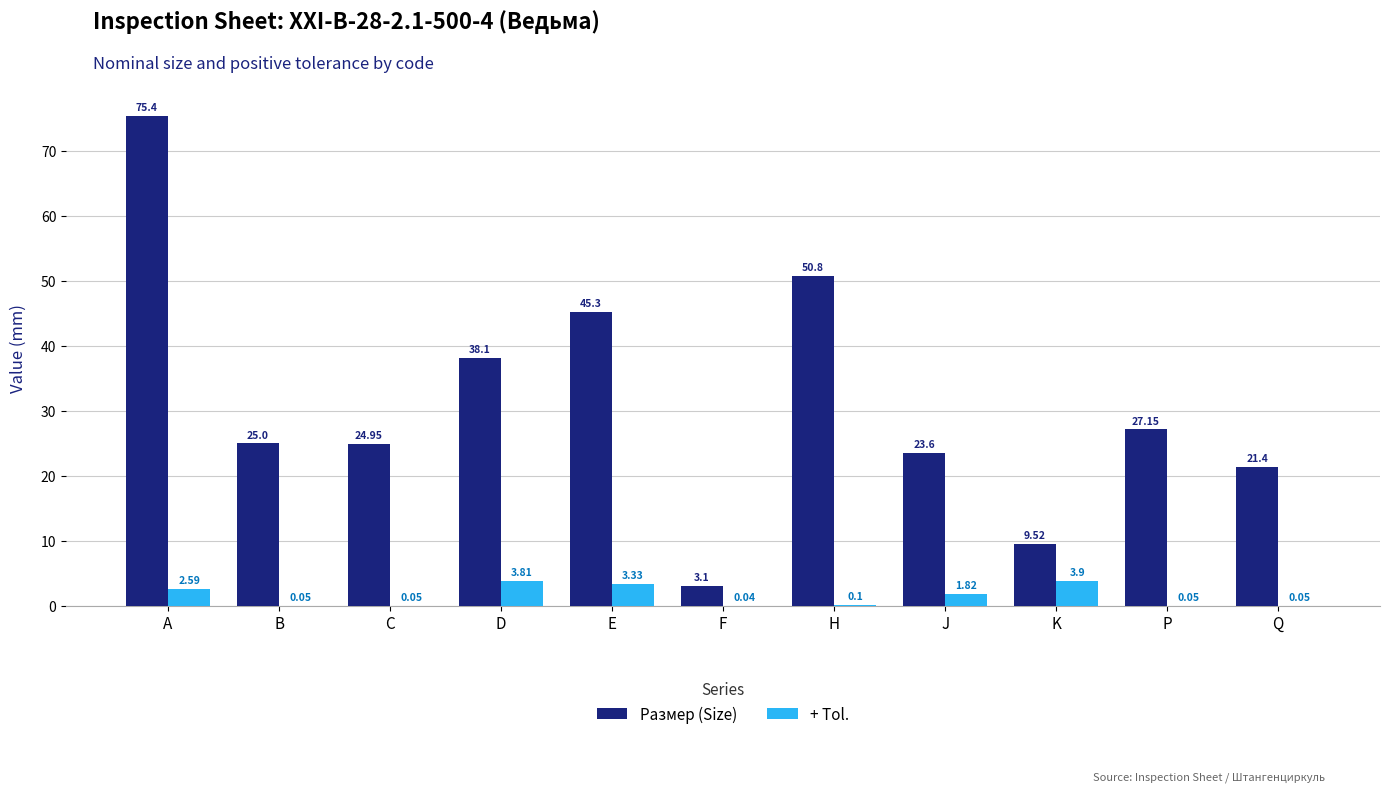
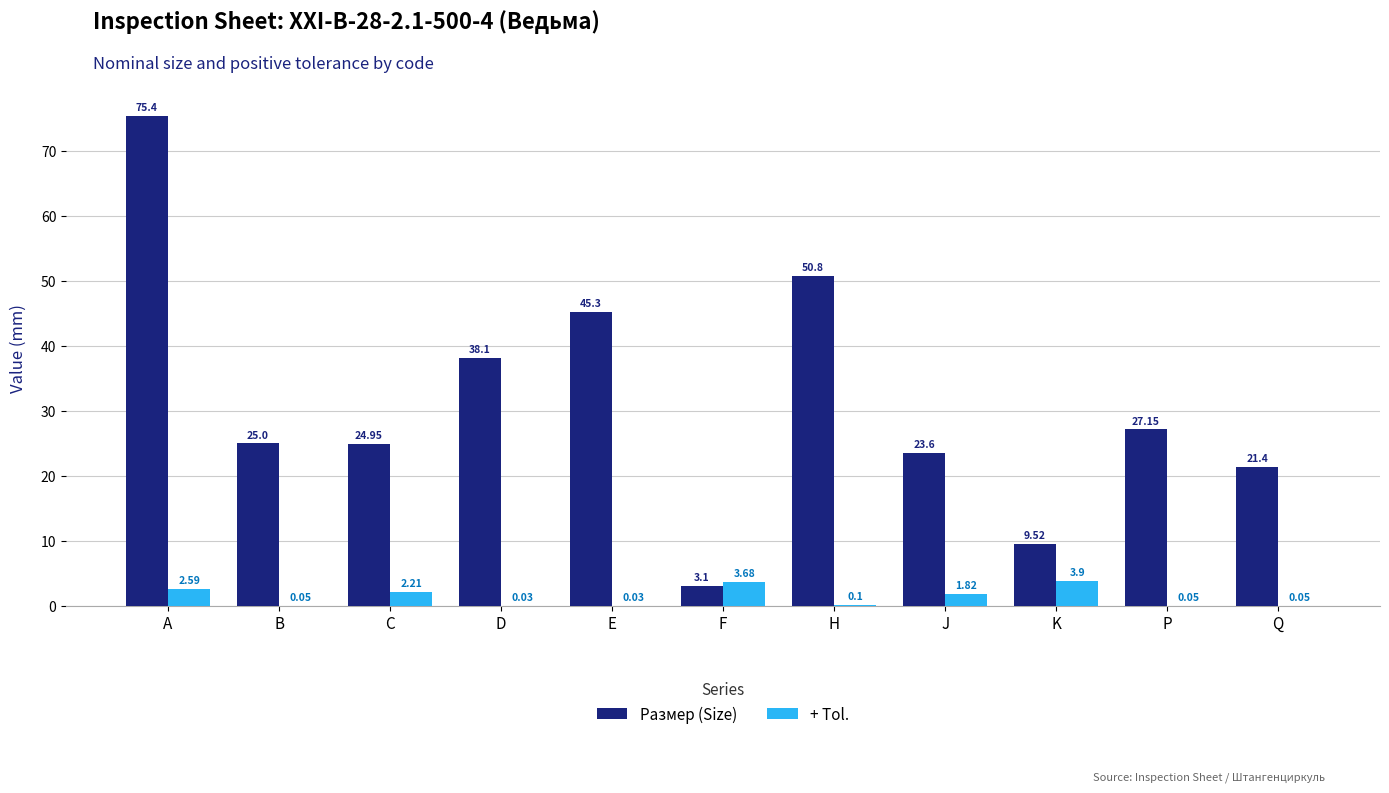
  {
    "Размер (Size)": {
      "A": 75.4,
      "B": 25.0,
      "C": 24.95,
      "D": 38.1,
      "E": 45.3,
      "F": 3.1,
      "H": 50.8,
      "J": 23.6,
      "K": 9.52,
      "P": 27.15,
      "Q": 21.4
    },
    "+ Tol.": {
      "A": 2.59,
      "B": 0.05,
-     "C": 0.05,
-     "D": 3.81,
-     "E": 3.33,
-     "F": 0.04,
+     "C": 2.21,
+     "D": 0.03,
+     "E": 0.03,
+     "F": 3.68,
      "H": 0.1,
      "J": 1.82,
      "K": 3.9,
      "P": 0.05,
      "Q": 0.05
    }
  }
